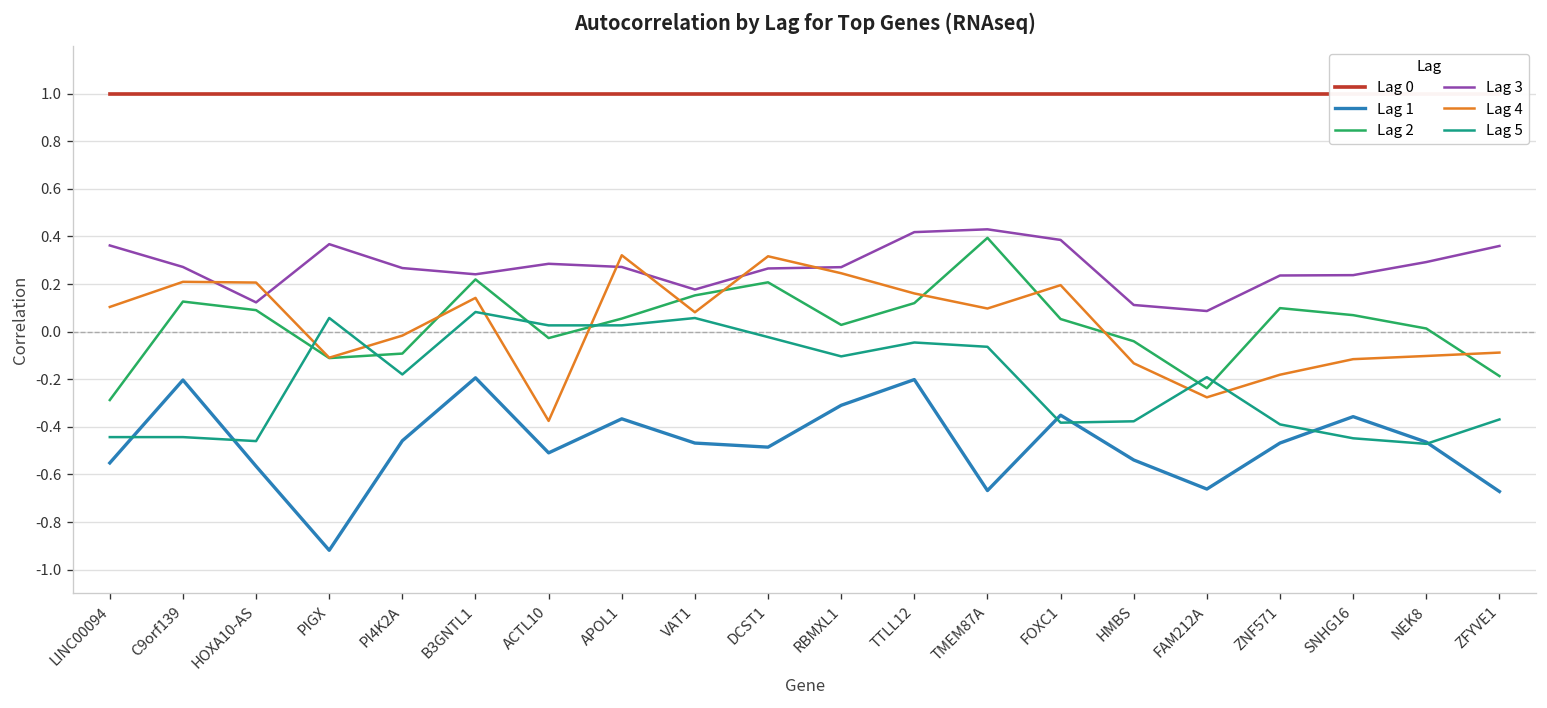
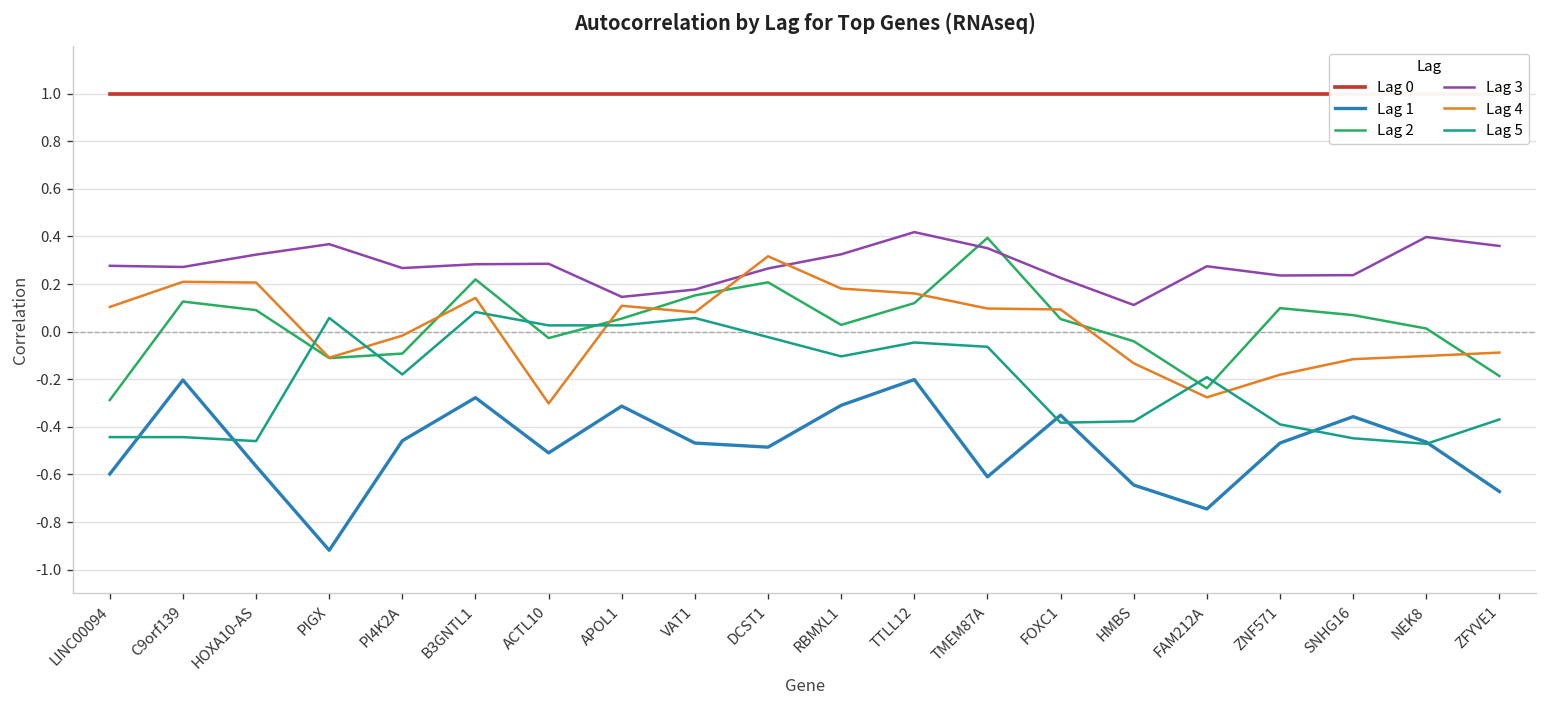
  {
    "Lag 0": {
      "LINC00094": 1.00,
      "C9orf139": 1.00,
      "HOXA10-AS": 1.00,
      "PIGX": 1.00,
      "PI4K2A": 1.00,
      "B3GNTL1": 1.00,
      "ACTL10": 1.00,
      "APOL1": 1.00,
      "VAT1": 1.00,
      "DCST1": 1.00,
      "RBMXL1": 1.00,
      "TTLL12": 1.00,
      "TMEM87A": 1.00,
      "FOXC1": 1.00,
      "HMBS": 1.00,
      "FAM212A": 1.00,
      "ZNF571": 1.00
    },
    "Lag 1": {
-     "LINC00094": -0.55,
+     "LINC00094": -0.60,
      "C9orf139": -0.20,
      "HOXA10-AS": -0.57,
      "PIGX": -0.92,
      "PI4K2A": -0.46,
-     "B3GNTL1": -0.19,
+     "B3GNTL1": -0.28,
      "ACTL10": -0.51,
-     "APOL1": -0.37,
+     "APOL1": -0.31,
      "VAT1": -0.47,
      "DCST1": -0.49,
      "RBMXL1": -0.31,
      "TTLL12": -0.20,
-     "TMEM87A": -0.67,
+     "TMEM87A": -0.61,
      "FOXC1": -0.35,
-     "HMBS": -0.54,
-     "FAM212A": -0.66,
+     "HMBS": -0.64,
+     "FAM212A": -0.75,
      "ZNF571": -0.47,
      "SNHG16": -0.36,
      "ZFYVE1": -0.67
    },
    "Lag 3": {
-     "LINC00094": 0.36,
+     "LINC00094": 0.28,
      "C9orf139": 0.27,
-     "HOXA10-AS": 0.12,
+     "HOXA10-AS": 0.32,
      "PIGX": 0.37,
      "PI4K2A": 0.27,
-     "B3GNTL1": 0.24,
+     "B3GNTL1": 0.28,
      "ACTL10": 0.29,
-     "APOL1": 0.27,
+     "APOL1": 0.15,
      "VAT1": 0.18,
      "DCST1": 0.27,
-     "RBMXL1": 0.27,
+     "RBMXL1": 0.33,
      "TTLL12": 0.42,
-     "TMEM87A": 0.43,
-     "FOXC1": 0.39,
+     "TMEM87A": 0.35,
+     "FOXC1": 0.23,
      "HMBS": 0.11,
-     "FAM212A": 0.09,
+     "FAM212A": 0.27,
      "ZNF571": 0.24,
      "SNHG16": 0.24,
-     "NEK8": 0.29,
+     "NEK8": 0.40,
      "ZFYVE1": 0.36
    },
    "Lag 4": {
      "LINC00094": 0.10,
      "C9orf139": 0.21,
      "HOXA10-AS": 0.21,
      "PI4K2A": -0.02,
      "B3GNTL1": 0.14,
-     "ACTL10": -0.38,
-     "APOL1": 0.32,
+     "ACTL10": -0.30,
+     "APOL1": 0.11,
      "VAT1": 0.08,
      "DCST1": 0.32,
-     "RBMXL1": 0.25,
+     "RBMXL1": 0.18,
      "TTLL12": 0.16,
      "TMEM87A": 0.10,
-     "FOXC1": 0.20,
+     "FOXC1": 0.09,
      "HMBS": -0.13,
      "FAM212A": -0.28,
      "ZNF571": -0.18,
      "SNHG16": -0.12,
      "NEK8": -0.10,
      "ZFYVE1": -0.09
    }
  }
